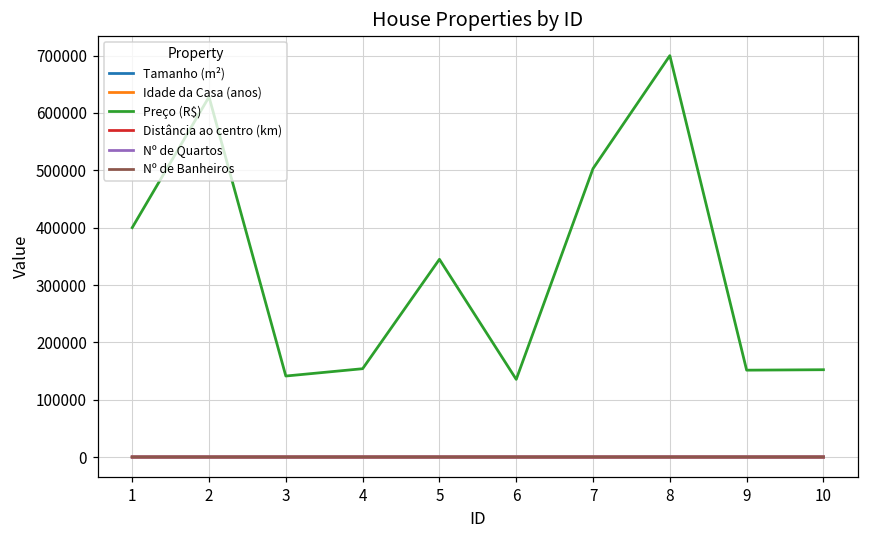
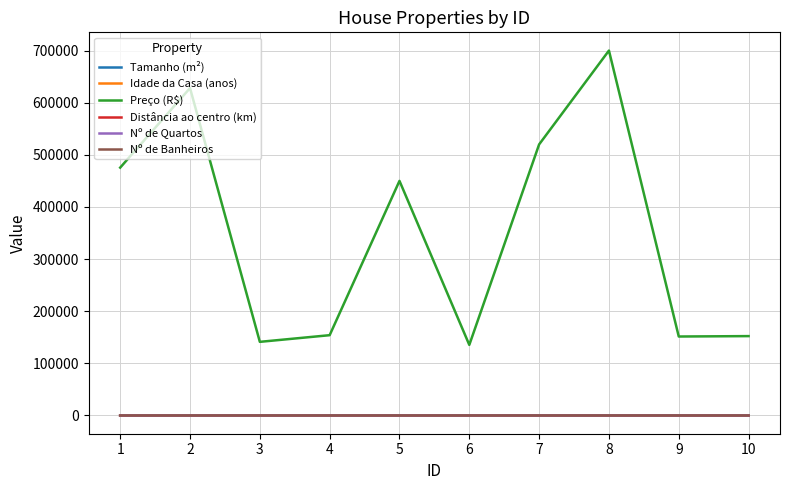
  {
    "Preço (R$)": {
-     "1": 400000,
+     "1": 480000,
      "3": 140000,
      "4": 150000,
-     "5": 340000,
+     "5": 450000,
      "6": 140000,
-     "7": 500000,
+     "7": 520000,
      "8": 700000,
      "9": 150000,
      "10": 150000
    }
  }
